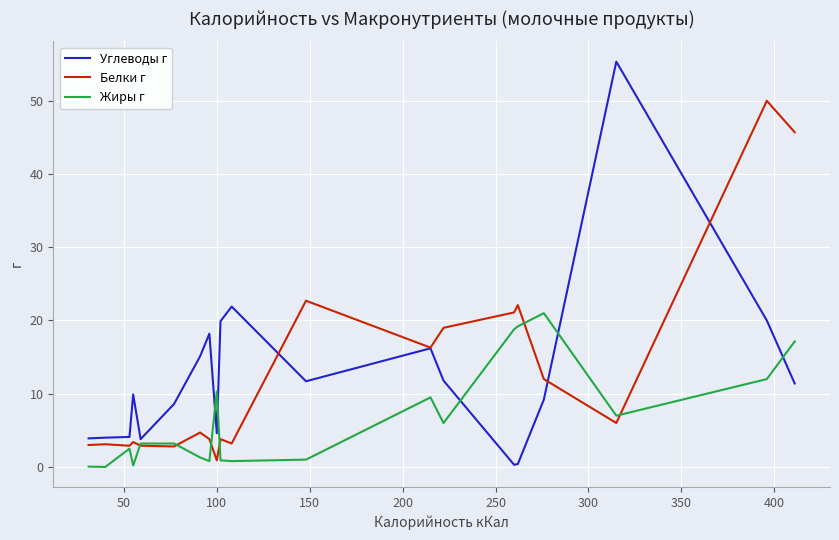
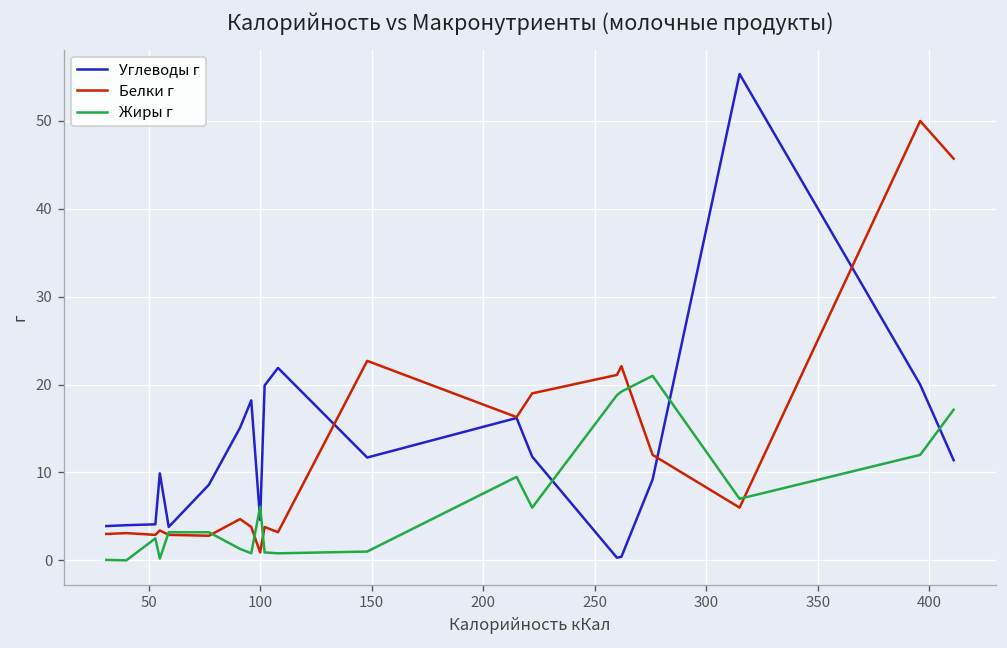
  {
    "Углеводы г": {
      "100": 5
    },
    "Белки г": {
      "100": 1
    },
    "Жиры г": {
-     "100": 10
+     "100": 6
    }
  }
